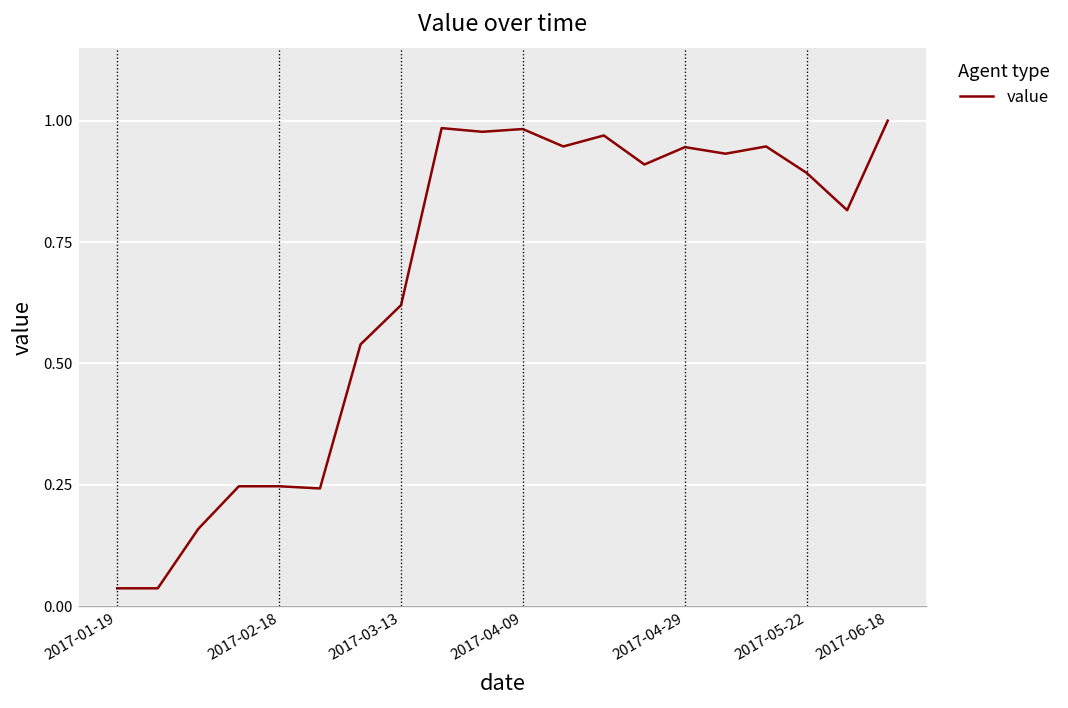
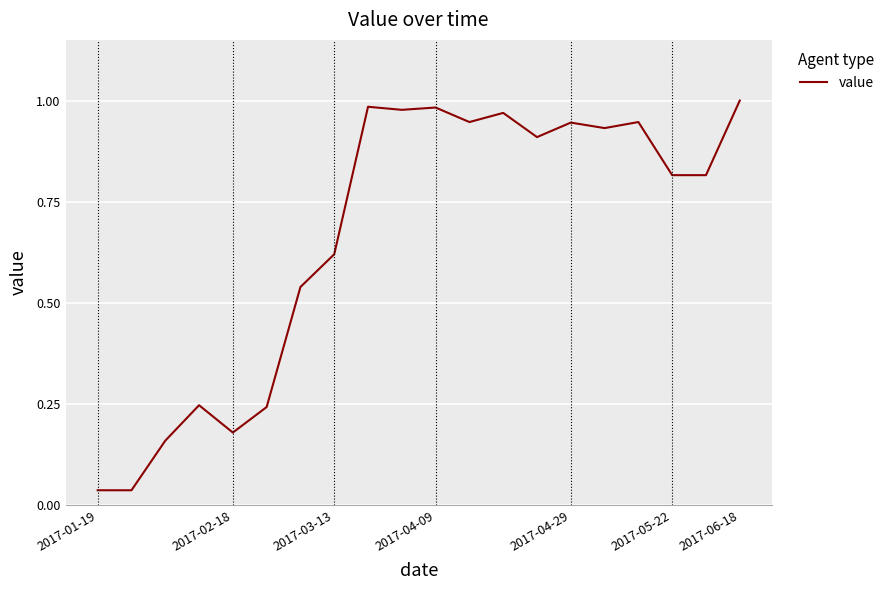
  {
    "2017-01-19": 0.04,
-   "2017-02-18": 0.25,
+   "2017-02-18": 0.18,
    "2017-03-13": 0.62,
    "2017-04-09": 0.98,
    "2017-04-29": 0.95,
-   "2017-05-22": 0.89,
+   "2017-05-22": 0.82,
    "2017-06-18": 1.00
  }
